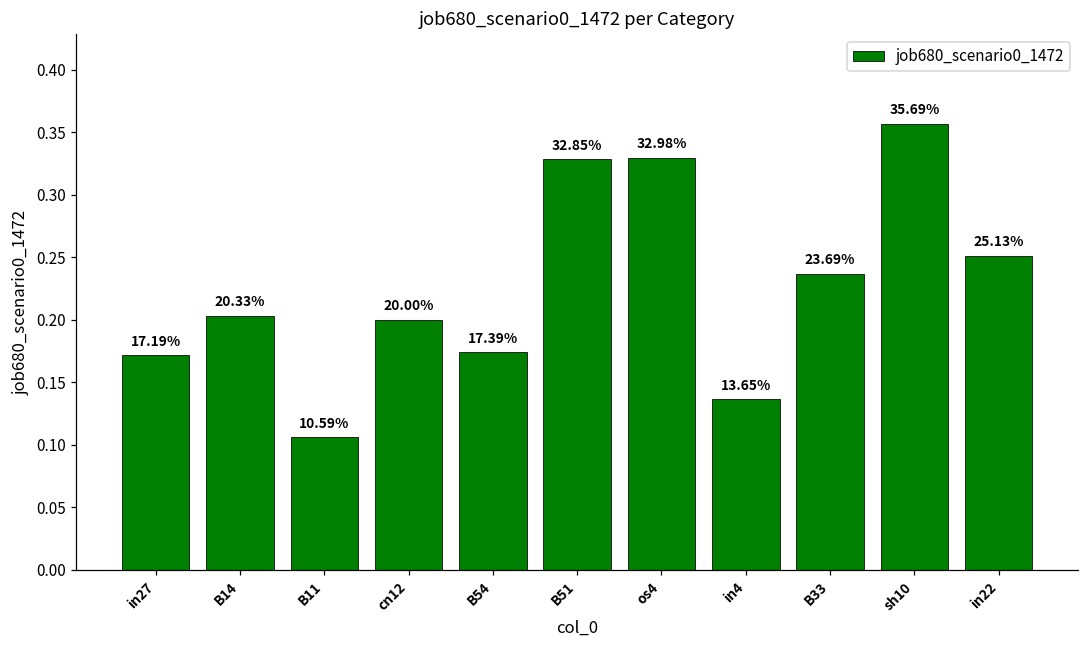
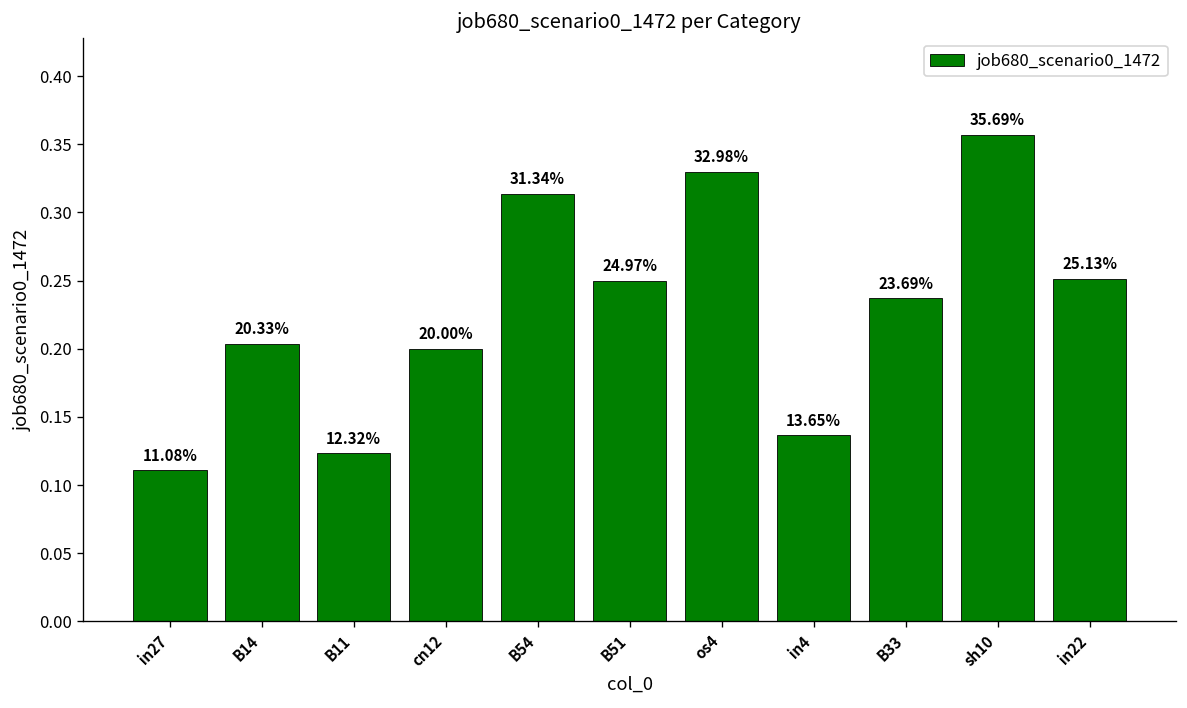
  {
-   "in27": "17.19%",
+   "in27": "11.08%",
    "B14": "20.33%",
-   "B11": "10.59%",
+   "B11": "12.32%",
    "cn12": "20.00%",
-   "B54": "17.39%",
-   "B51": "32.85%",
+   "B54": "31.34%",
+   "B51": "24.97%",
    "os4": "32.98%",
    "in4": "13.65%",
    "B33": "23.69%",
    "sh10": "35.69%",
    "in22": "25.13%"
  }
